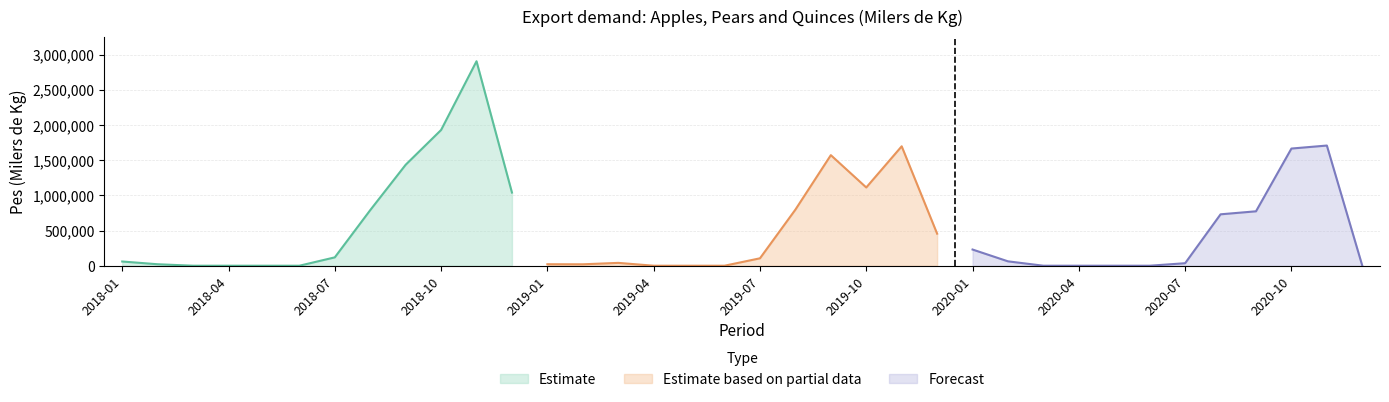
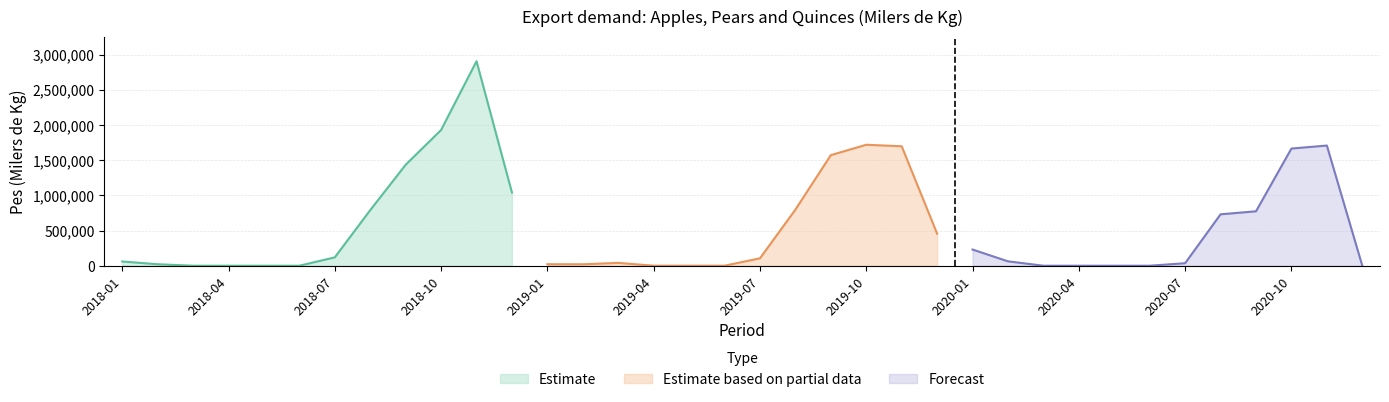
  {
    "Estimate based on partial data": {
      "2019-01": "0",
      "2019-04": "0",
      "2019-07": "100,000",
-     "2019-10": "1,100,000"
+     "2019-10": "1,700,000"
    }
  }
